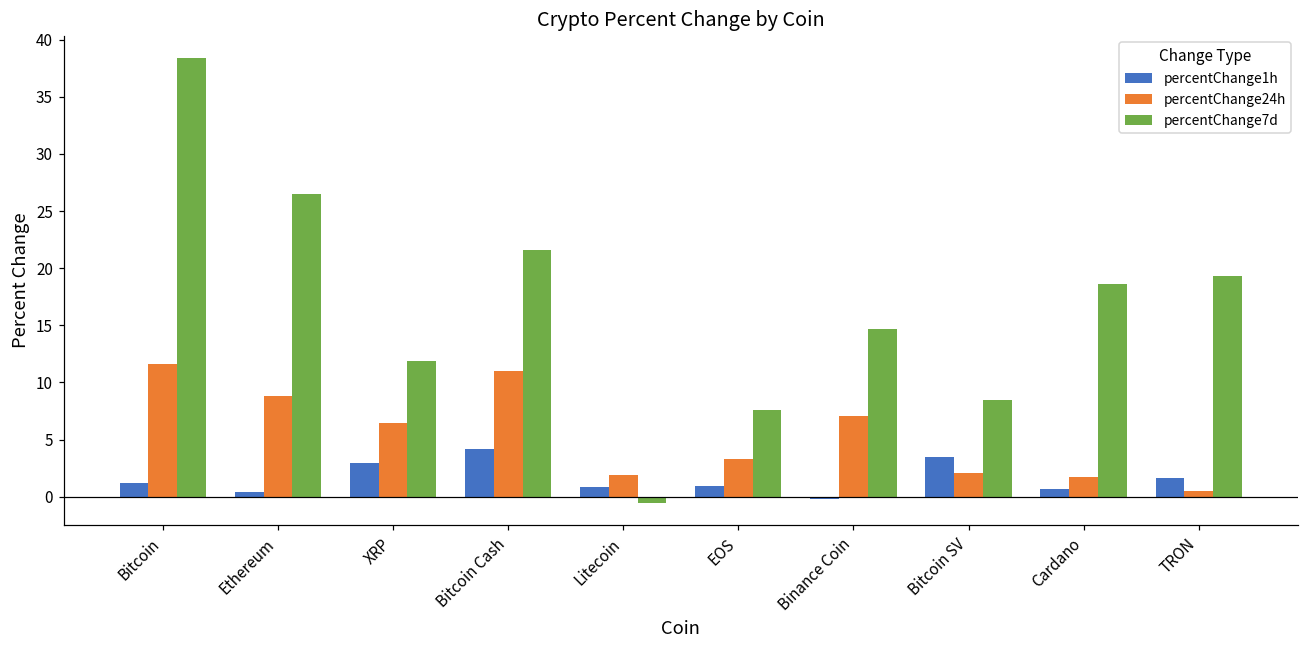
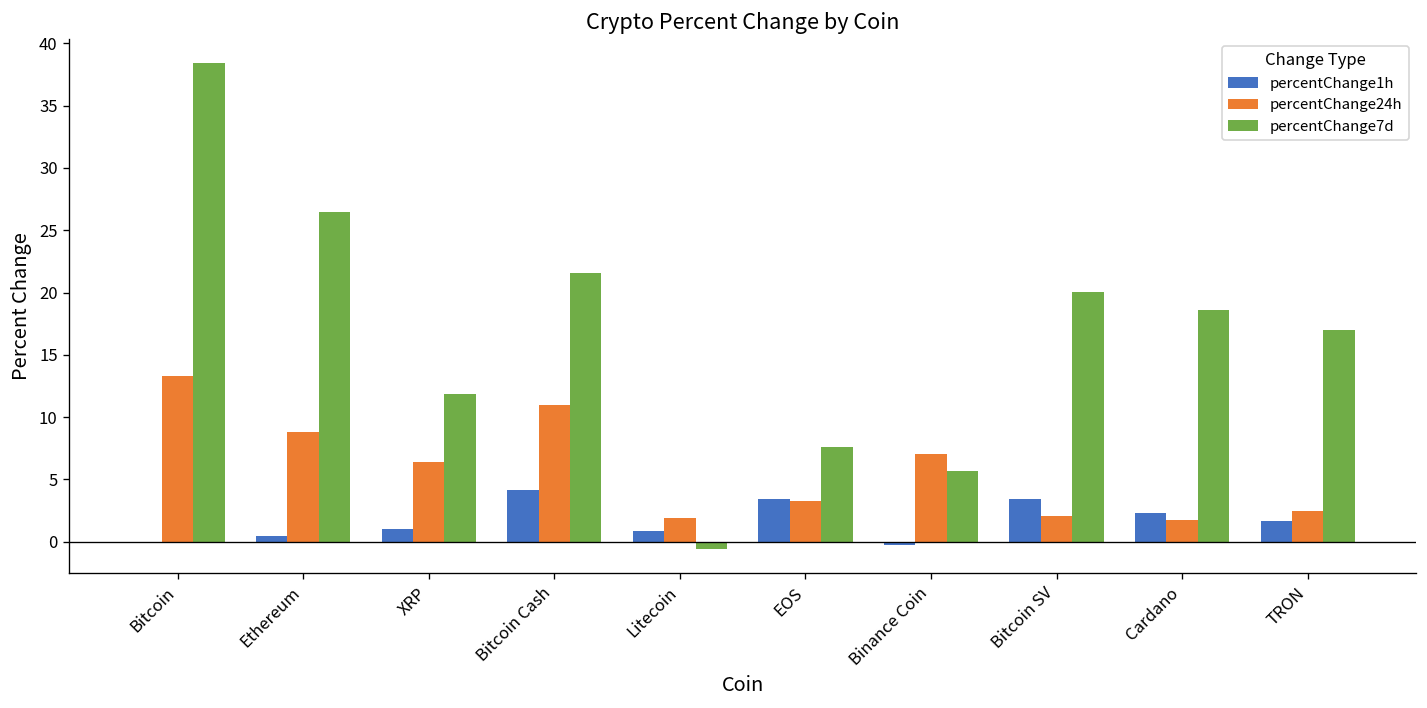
  {
    "percentChange1h": {
-     "Bitcoin": 1.2,
+     "Bitcoin": 0.0,
      "Ethereum": 0.4,
-     "XRP": 3.0,
+     "XRP": 1.1,
      "Bitcoin Cash": 4.2,
      "Litecoin": 0.9,
-     "EOS": 0.9,
+     "EOS": 3.4,
      "Bitcoin SV": 3.5,
-     "Cardano": 0.7,
+     "Cardano": 2.3,
      "TRON": 1.6
    },
    "percentChange24h": {
-     "Bitcoin": 11.6,
+     "Bitcoin": 13.3,
      "Ethereum": 8.8,
      "XRP": 6.4,
      "Bitcoin Cash": 11.0,
      "Litecoin": 1.9,
      "EOS": 3.3,
      "Binance Coin": 7.0,
      "Bitcoin SV": 2.1,
      "Cardano": 1.7,
-     "TRON": 0.5
+     "TRON": 2.5
    },
    "percentChange7d": {
      "Bitcoin": 38.4,
      "Ethereum": 26.5,
      "XRP": 11.9,
      "Bitcoin Cash": 21.6,
      "Litecoin": -0.6,
      "EOS": 7.6,
-     "Binance Coin": 14.7,
-     "Bitcoin SV": 8.5,
+     "Binance Coin": 5.6,
+     "Bitcoin SV": 20.0,
      "Cardano": 18.6,
-     "TRON": 19.3
+     "TRON": 17.0
    }
  }
